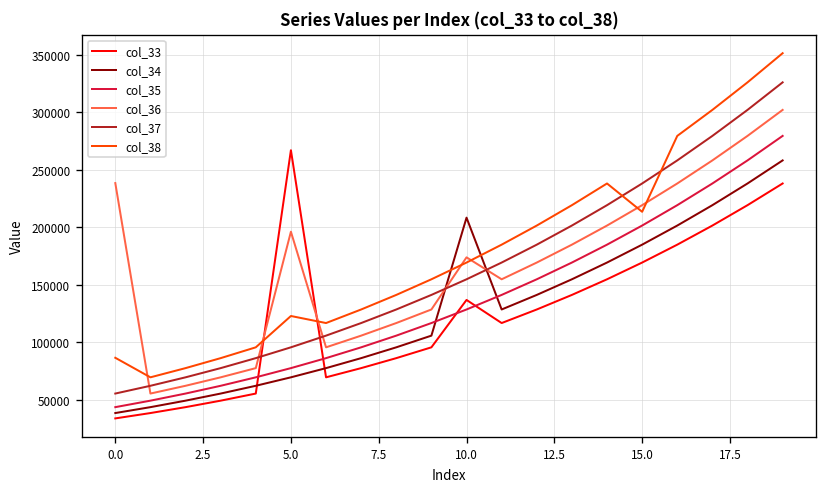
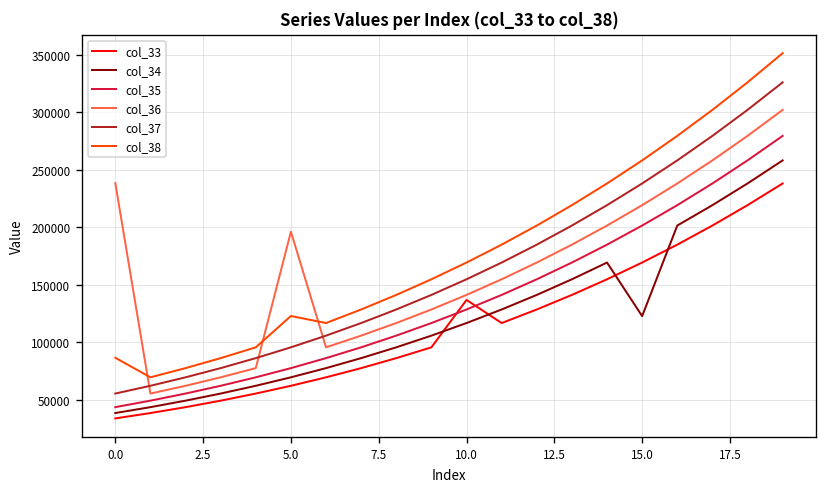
  {
    "col_33": {
      "0.0": 30000,
-     "5.0": 270000,
+     "5.0": 60000,
      "10.0": 140000,
      "15.0": 170000
    },
    "col_34": {
      "0.0": 40000,
      "5.0": 70000,
-     "10.0": 210000,
-     "15.0": 180000
+     "10.0": 120000,
+     "15.0": 120000
    },
    "col_36": {
      "0.0": 240000,
      "5.0": 200000,
-     "10.0": 170000,
+     "10.0": 140000,
      "15.0": 220000
    },
    "col_38": {
      "0.0": 90000,
      "5.0": 120000,
      "10.0": 170000,
-     "15.0": 210000
+     "15.0": 260000
    }
  }
